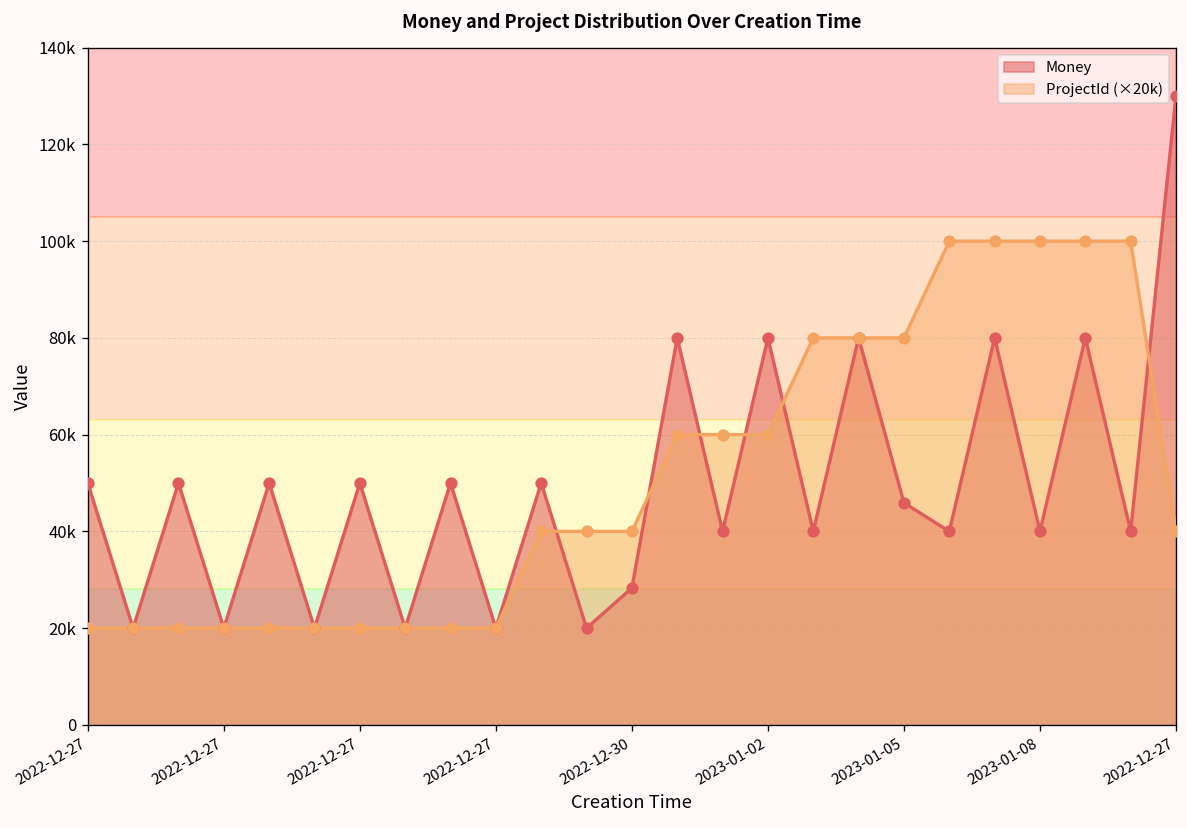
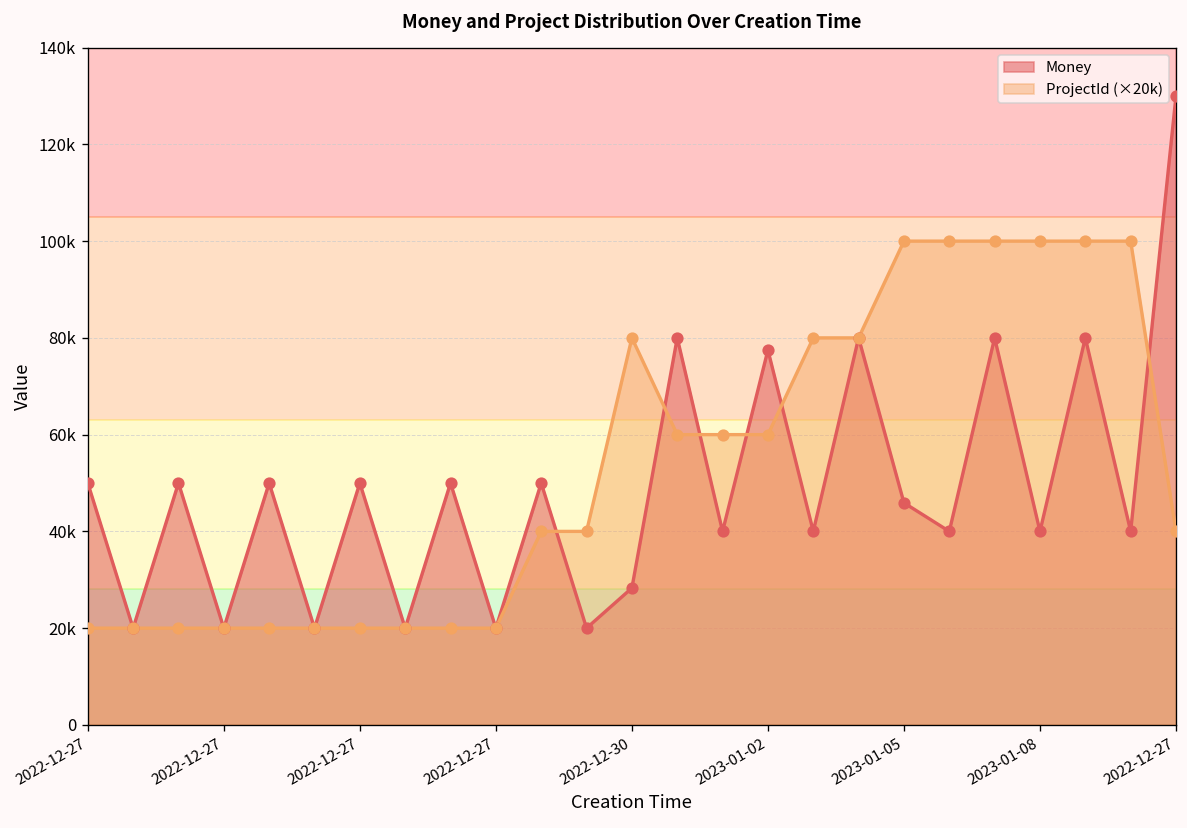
  {
    "Money": {
      "2022-12-30": 28000,
-     "2023-01-02": 80000,
+     "2023-01-02": 77000,
      "2023-01-05": 46000,
      "2023-01-08": 40000
    },
    "ProjectId (×20k)": {
-     "2022-12-30": 40000,
+     "2022-12-30": 80000,
      "2023-01-02": 60000,
-     "2023-01-05": 80000,
+     "2023-01-05": 100000,
      "2023-01-08": 100000
    }
  }
